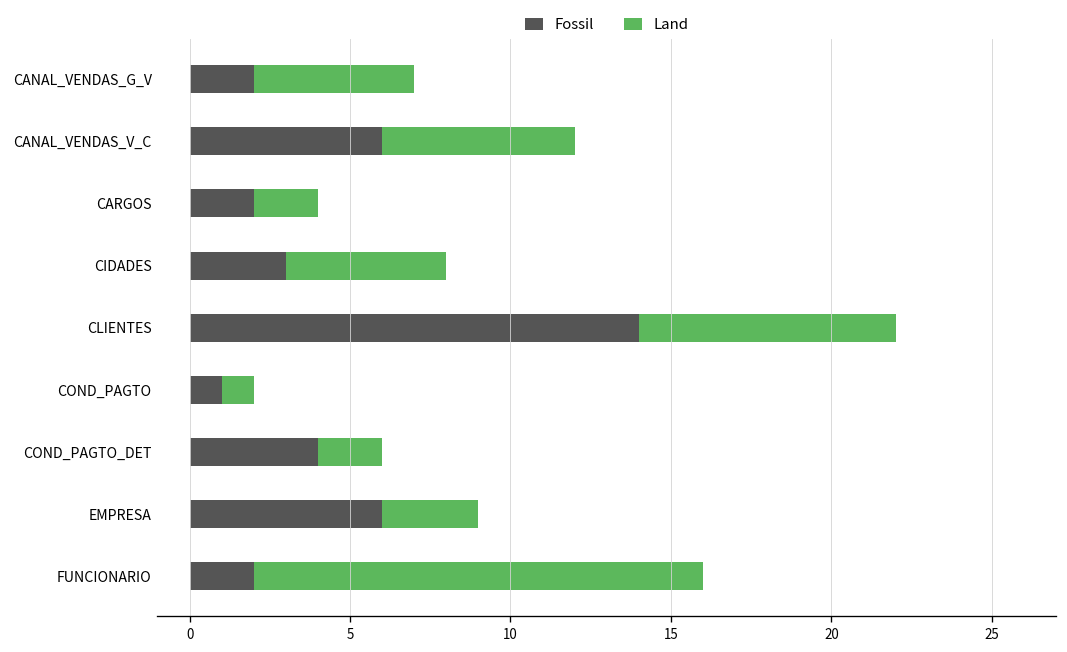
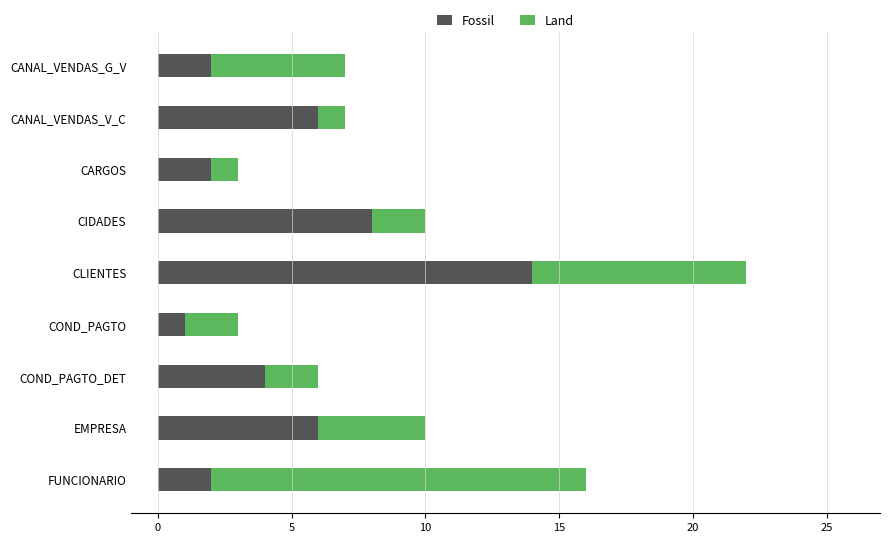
  {
    "Fossil": {
      "CANAL_VENDAS_G_V": 2,
      "CANAL_VENDAS_V_C": 6,
      "CARGOS": 2,
-     "CIDADES": 3,
+     "CIDADES": 8,
      "CLIENTES": 14,
      "COND_PAGTO": 1,
      "COND_PAGTO_DET": 4,
      "EMPRESA": 6,
      "FUNCIONARIO": 2
    },
    "Land": {
      "CANAL_VENDAS_G_V": 5,
-     "CANAL_VENDAS_V_C": 6,
-     "CARGOS": 2,
-     "CIDADES": 5,
+     "CANAL_VENDAS_V_C": 1,
+     "CARGOS": 1,
+     "CIDADES": 2,
      "CLIENTES": 8,
-     "COND_PAGTO": 1,
+     "COND_PAGTO": 2,
      "COND_PAGTO_DET": 2,
-     "EMPRESA": 3,
+     "EMPRESA": 4,
      "FUNCIONARIO": 14
    }
  }
